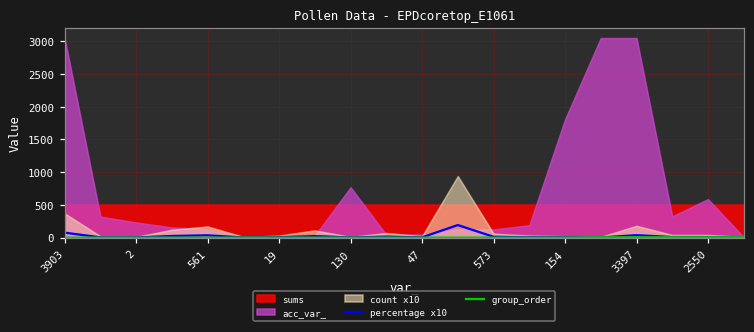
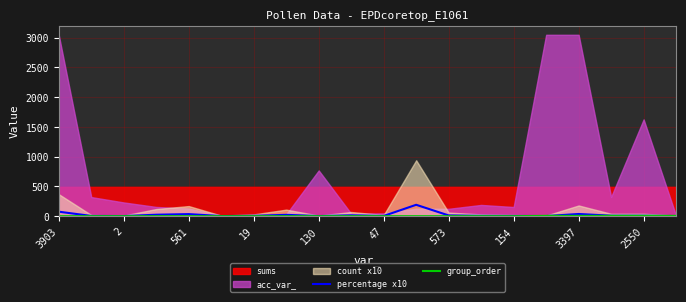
  {
    "percentage x10": {
      "3903": 100
    },
    "sums": {
      "3903": 500,
      "2": 500,
      "561": 500,
      "130": 500,
      "47": 500,
      "573": 500,
      "154": 500,
      "3397": 500,
      "2550": 500
    },
    "group_order": {
      "3903": 0
    },
    "acc_var_": {
      "3903": 3000,
      "2": 200,
      "130": 800,
      "573": 100,
-     "154": 1800,
+     "154": 200,
      "3397": 3000,
-     "2550": 600
+     "2550": 1600
    },
    "count x10": {
      "3903": 400,
      "573": 100,
      "3397": 200
    }
  }
